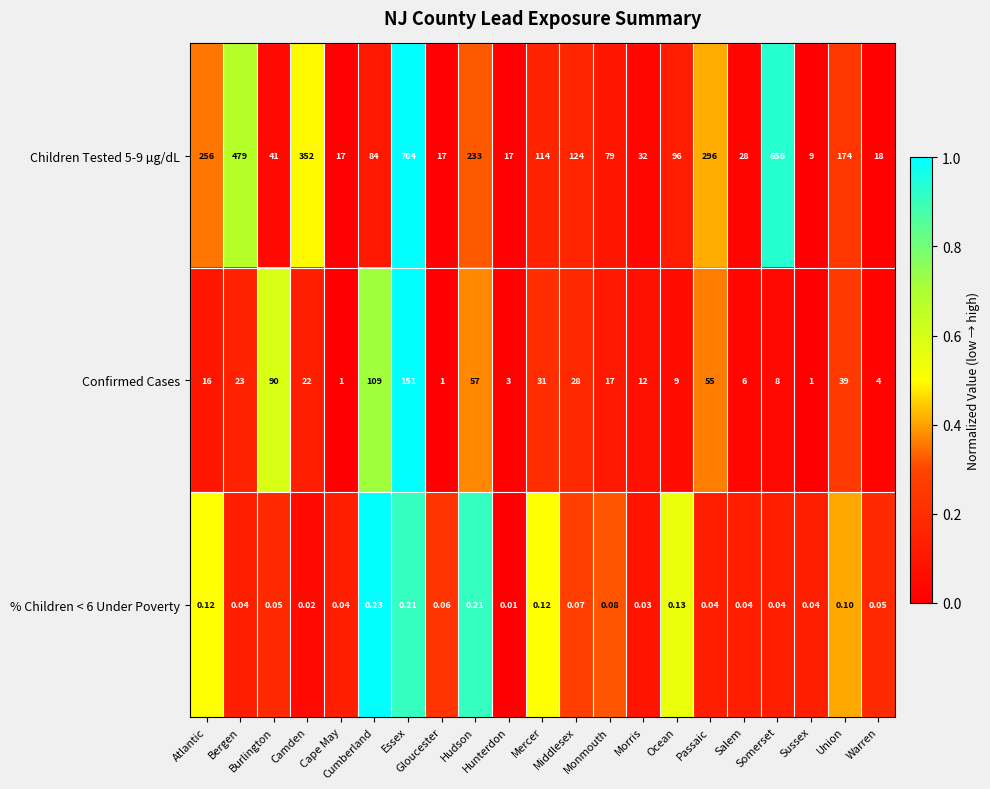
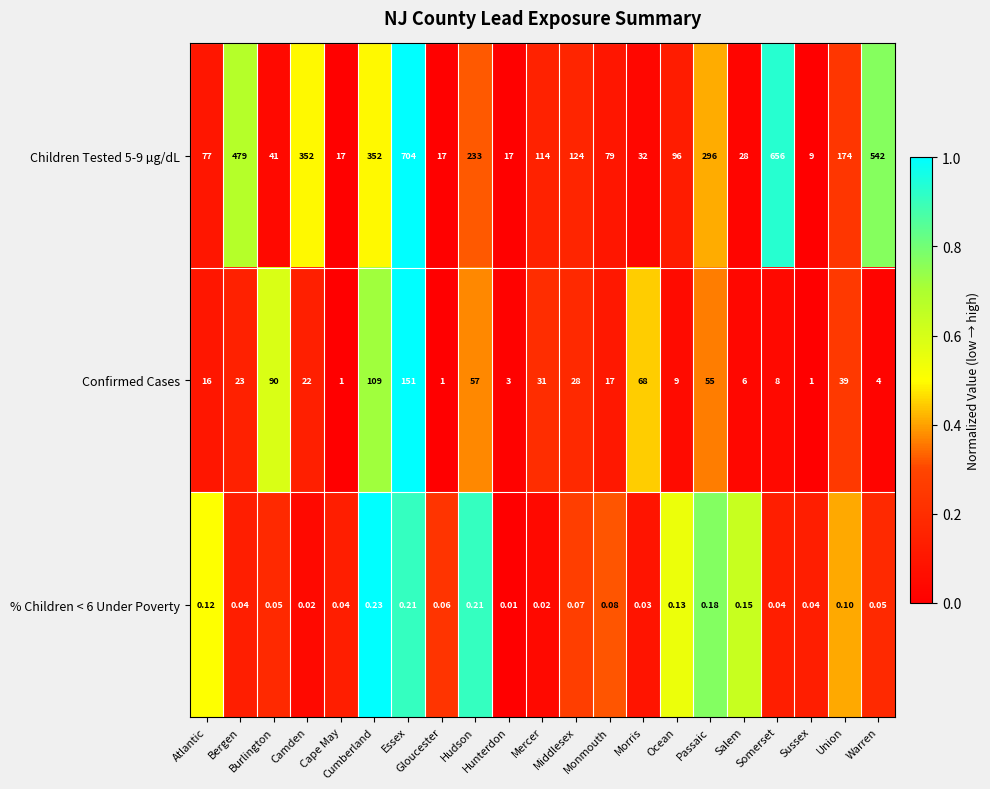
  {
    "Children Tested 5-9 µg/dL": {
-     "Atlantic": 256,
+     "Atlantic": 77,
      "Bergen": 479,
      "Burlington": 41,
      "Camden": 352,
      "Cape May": 17,
-     "Cumberland": 84,
+     "Cumberland": 352,
      "Essex": 704,
      "Gloucester": 17,
      "Hudson": 233,
      "Hunterdon": 17,
      "Mercer": 114,
      "Middlesex": 124,
      "Monmouth": 79,
      "Morris": 32,
      "Ocean": 96,
      "Passaic": 296,
      "Salem": 28,
      "Somerset": 656,
      "Sussex": 9,
      "Union": 174,
-     "Warren": 18
+     "Warren": 542
    },
    "Confirmed Cases": {
      "Atlantic": 16,
      "Bergen": 23,
      "Burlington": 90,
      "Camden": 22,
      "Cape May": 1,
      "Cumberland": 109,
      "Essex": 151,
      "Gloucester": 1,
      "Hudson": 57,
      "Hunterdon": 3,
      "Mercer": 31,
      "Middlesex": 28,
      "Monmouth": 17,
-     "Morris": 12,
+     "Morris": 68,
      "Ocean": 9,
      "Passaic": 55,
      "Salem": 6,
      "Somerset": 8,
      "Sussex": 1,
      "Union": 39,
      "Warren": 4
    },
    "% Children < 6 Under Poverty": {
      "Atlantic": 0.12,
      "Bergen": 0.04,
      "Burlington": 0.05,
      "Camden": 0.02,
      "Cape May": 0.04,
      "Cumberland": 0.23,
      "Essex": 0.21,
      "Gloucester": 0.06,
      "Hudson": 0.21,
      "Hunterdon": 0.01,
-     "Mercer": 0.12,
+     "Mercer": 0.02,
      "Middlesex": 0.07,
      "Monmouth": 0.08,
      "Morris": 0.03,
      "Ocean": 0.13,
-     "Passaic": 0.04,
-     "Salem": 0.04,
+     "Passaic": 0.18,
+     "Salem": 0.15,
      "Somerset": 0.04,
      "Sussex": 0.04,
      "Union": 0.10,
      "Warren": 0.05
    }
  }
